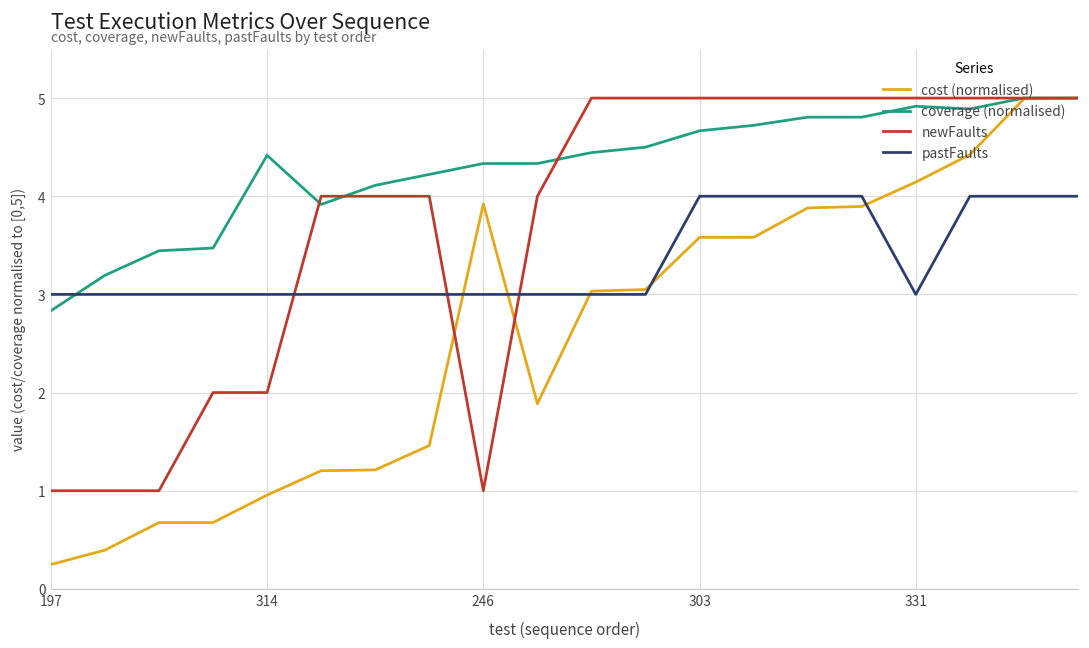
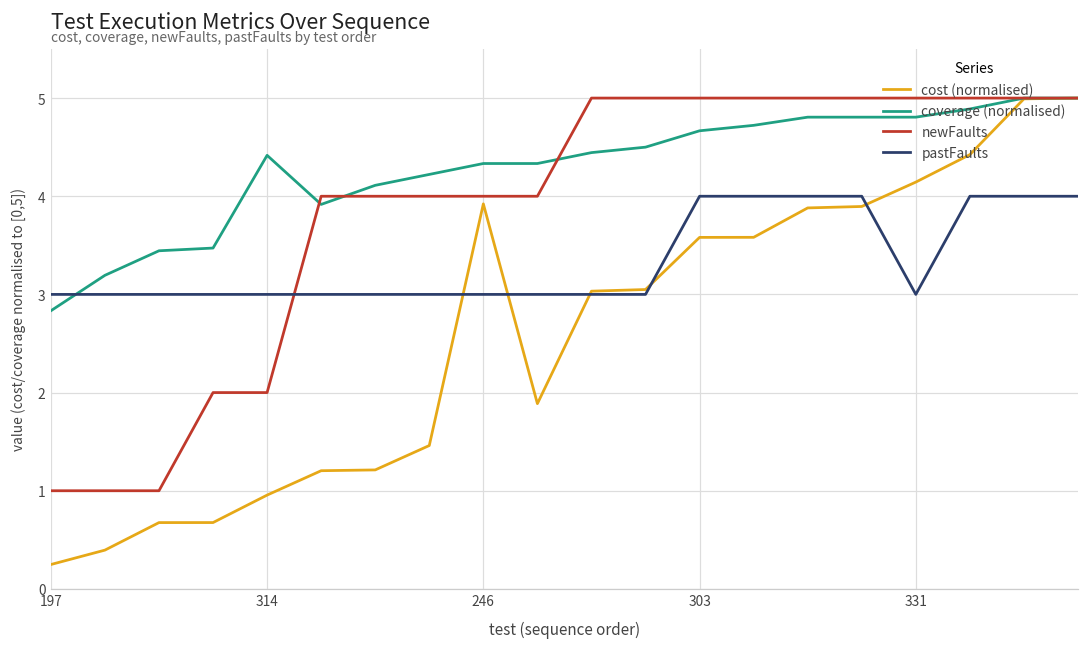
  {
    "cost (normalised)": {
      "197": 0.2,
      "314": 1.0,
      "246": 3.9,
      "303": 3.6,
      "331": 4.1
    },
    "coverage (normalised)": {
      "197": 2.8,
      "314": 4.4,
      "246": 4.3,
      "303": 4.7,
-     "331": 4.9
+     "331": 4.8
    },
    "newFaults": {
      "197": 1,
      "314": 2,
-     "246": 1,
+     "246": 4,
      "303": 5,
      "331": 5
    },
    "pastFaults": {
      "197": 3.0,
      "314": 3.0,
      "246": 3.0,
      "303": 4.0,
      "331": 3.0
    }
  }
